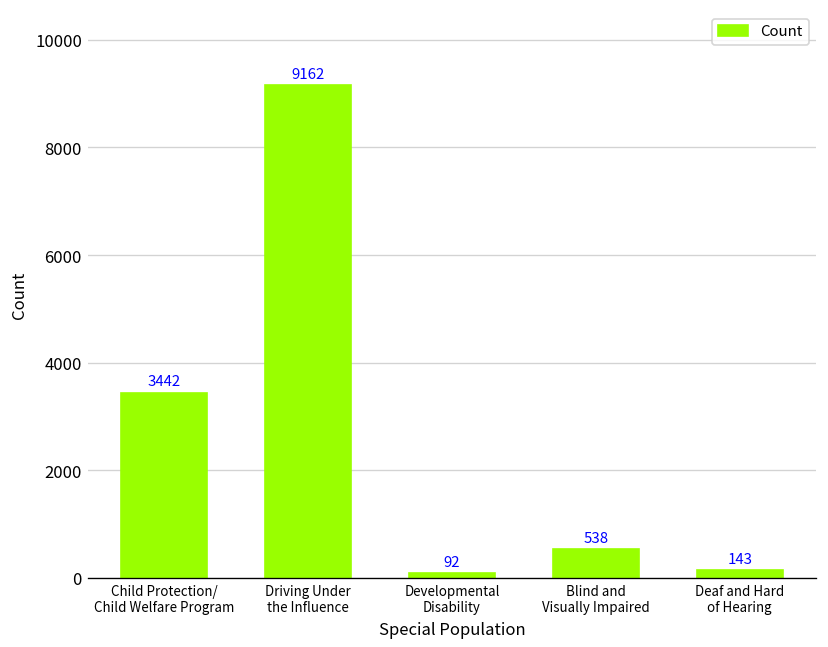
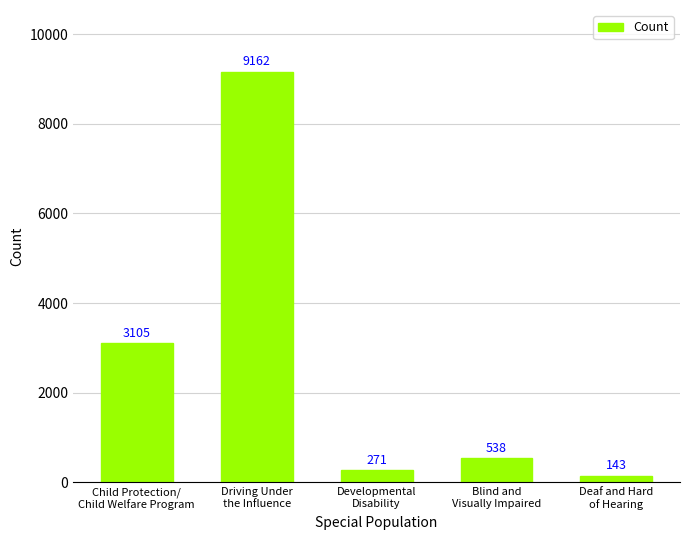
  {
-   "Child Protection/ Child Welfare Program": 3442,
+   "Child Protection/ Child Welfare Program": 3105,
    "Driving Under the Influence": 9162,
-   "Developmental Disability": 92,
+   "Developmental Disability": 271,
    "Blind and Visually Impaired": 538,
    "Deaf and Hard of Hearing": 143
  }
